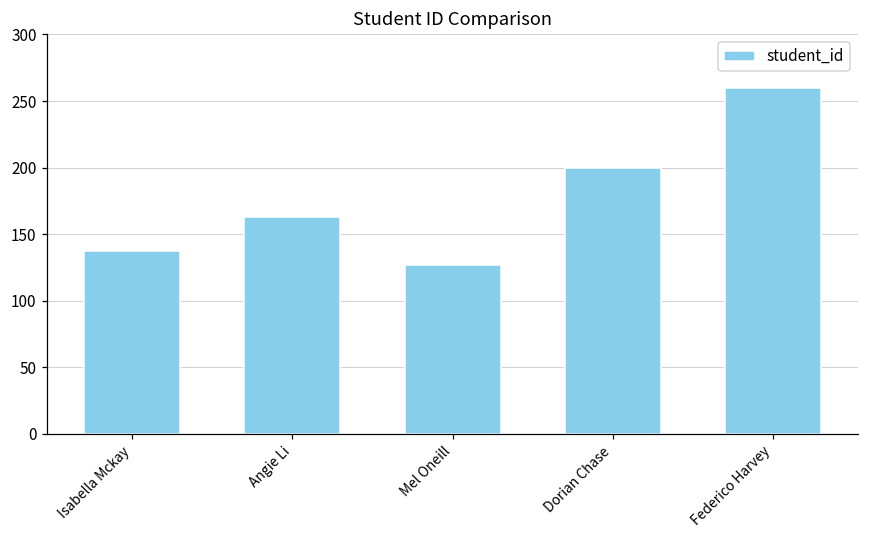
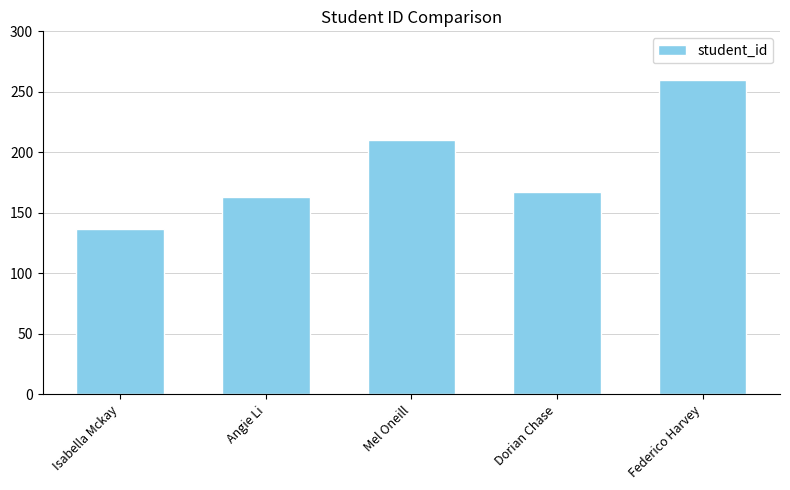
  {
    "Isabella Mckay": 137,
    "Angie Li": 163,
-   "Mel Oneill": 127,
-   "Dorian Chase": 200,
+   "Mel Oneill": 210,
+   "Dorian Chase": 167,
    "Federico Harvey": 260
  }
